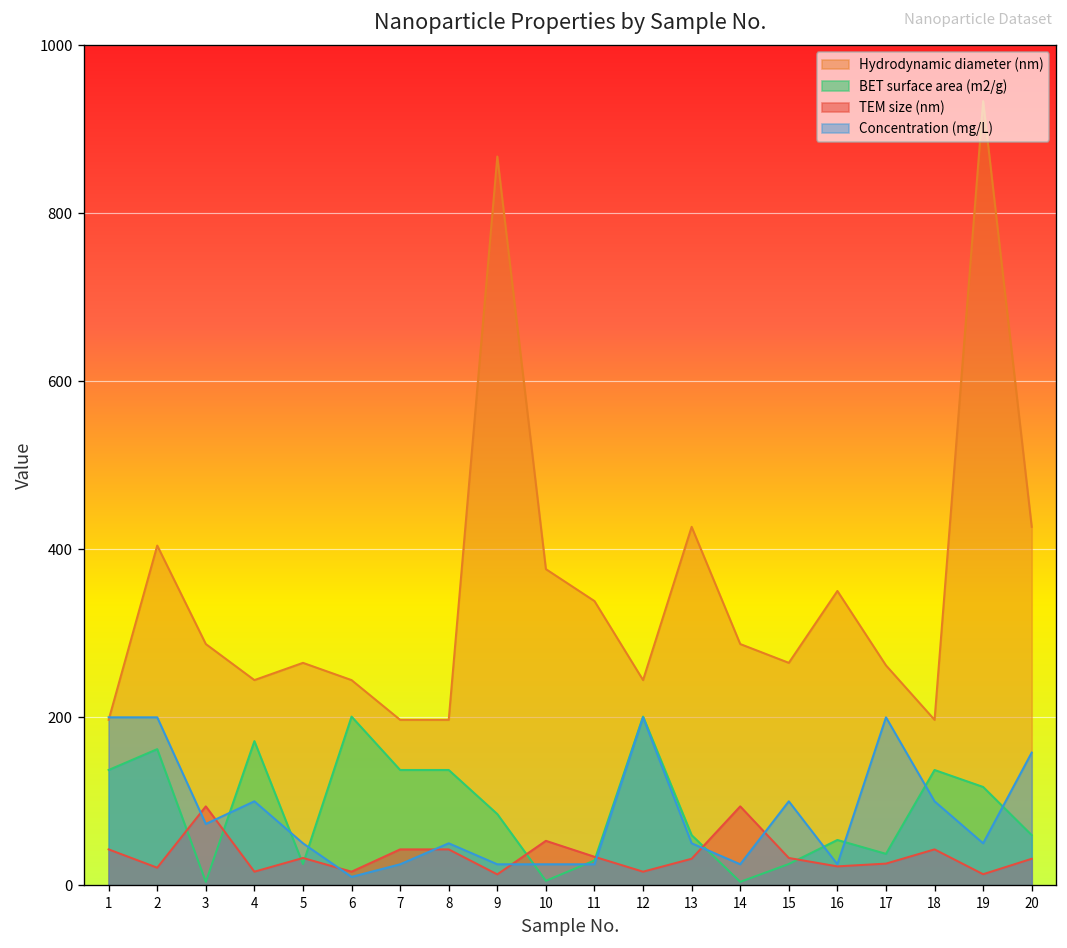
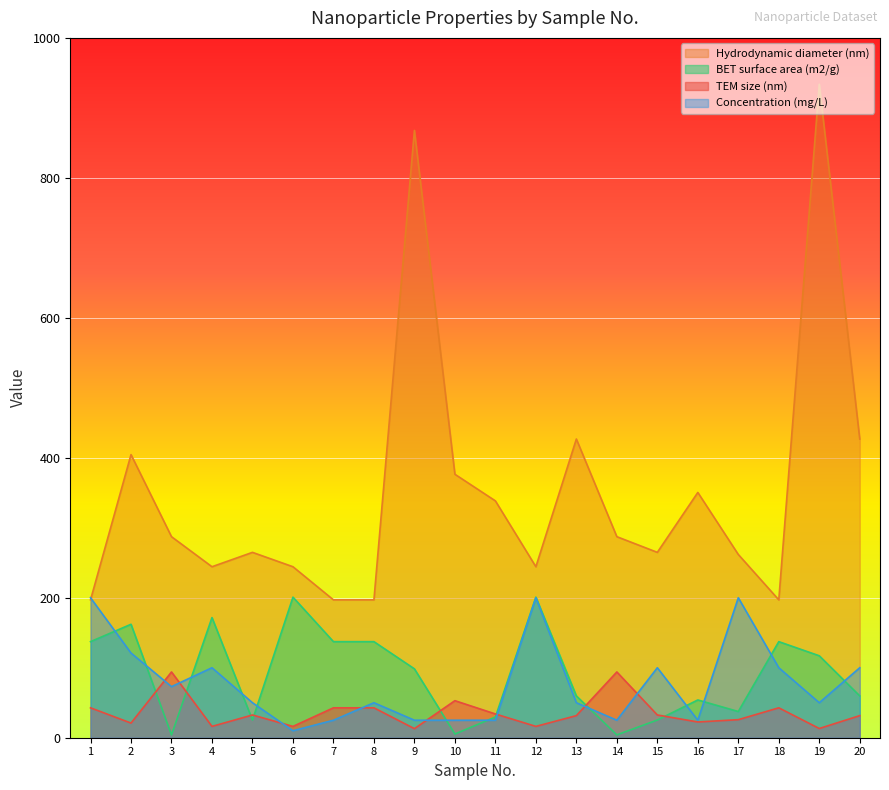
  {
    "BET surface area (m2/g)": {
      "1": 140,
      "2": 160,
      "3": 0,
      "4": 170,
      "5": 30,
      "6": 200,
      "7": 140,
      "8": 140,
-     "9": 80,
+     "9": 100,
      "10": 10,
      "11": 30,
      "13": 60,
      "14": 0,
      "15": 30,
      "16": 50,
      "17": 40,
      "18": 140,
      "19": 120,
      "20": 60
    },
    "Concentration (mg/L)": {
-     "2": 200,
+     "2": 120,
      "3": 70,
      "4": 100,
      "5": 50,
      "6": 10,
      "7": 30,
      "8": 50,
      "9": 30,
      "10": 30,
      "11": 30,
      "13": 50,
      "14": 30,
      "15": 100,
      "17": 200,
      "18": 100,
      "19": 50,
-     "20": 160
+     "20": 100
    }
  }
